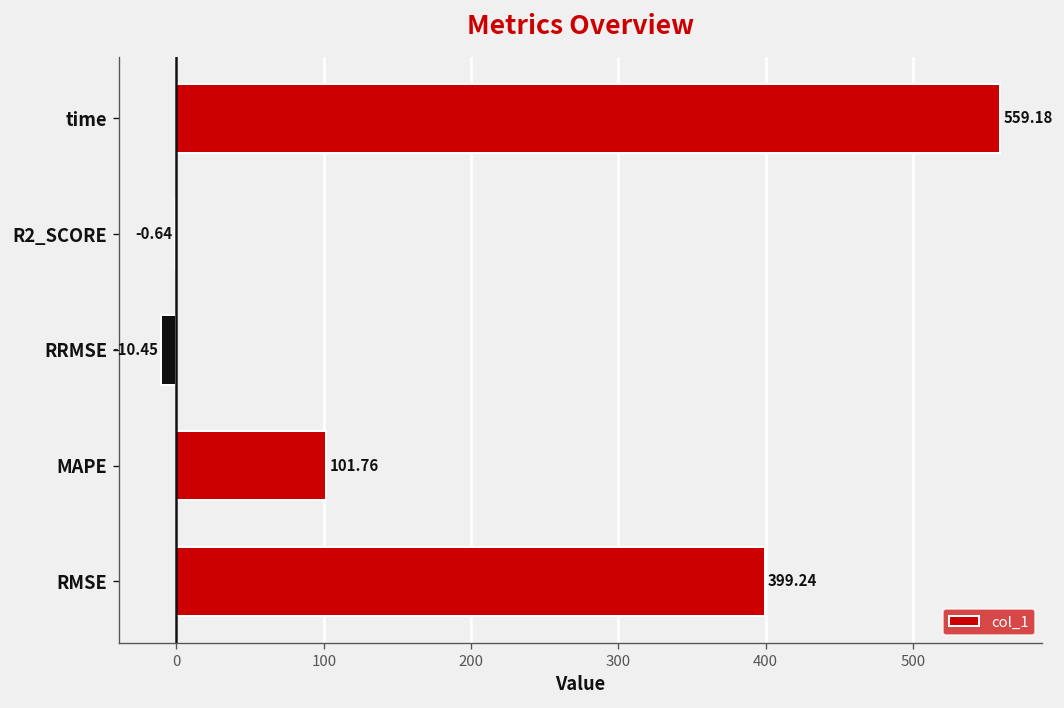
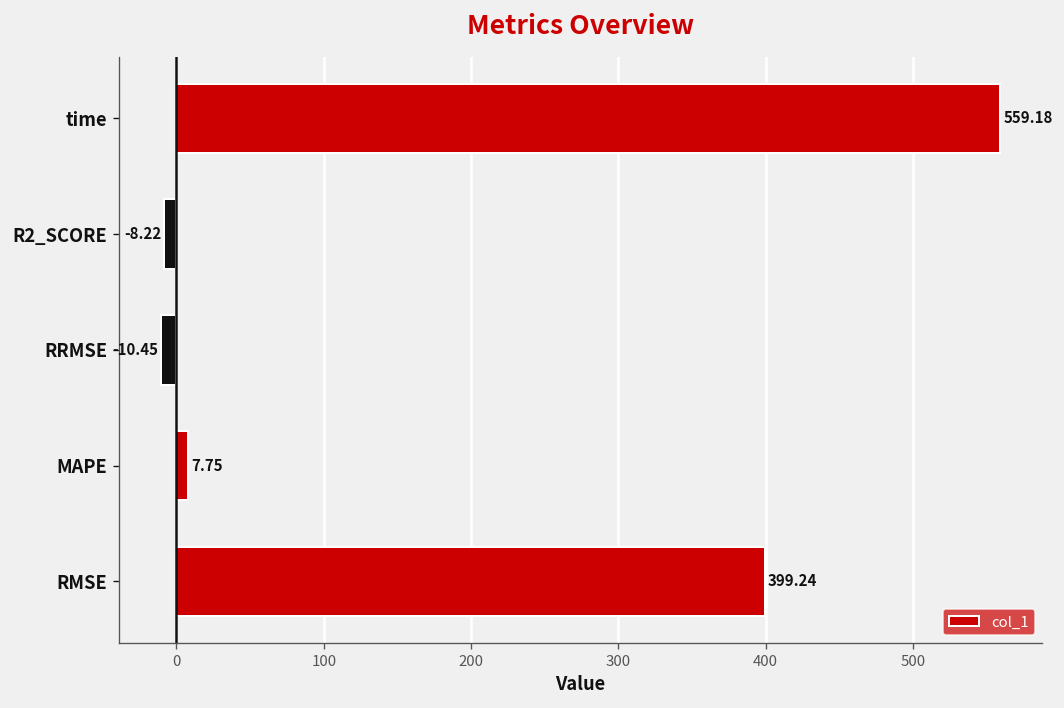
  {
    "time": 559.18,
-   "R2_SCORE": -0.64,
+   "R2_SCORE": -8.22,
    "RRMSE": -10.45,
-   "MAPE": 101.76,
+   "MAPE": 7.75,
    "RMSE": 399.24
  }
